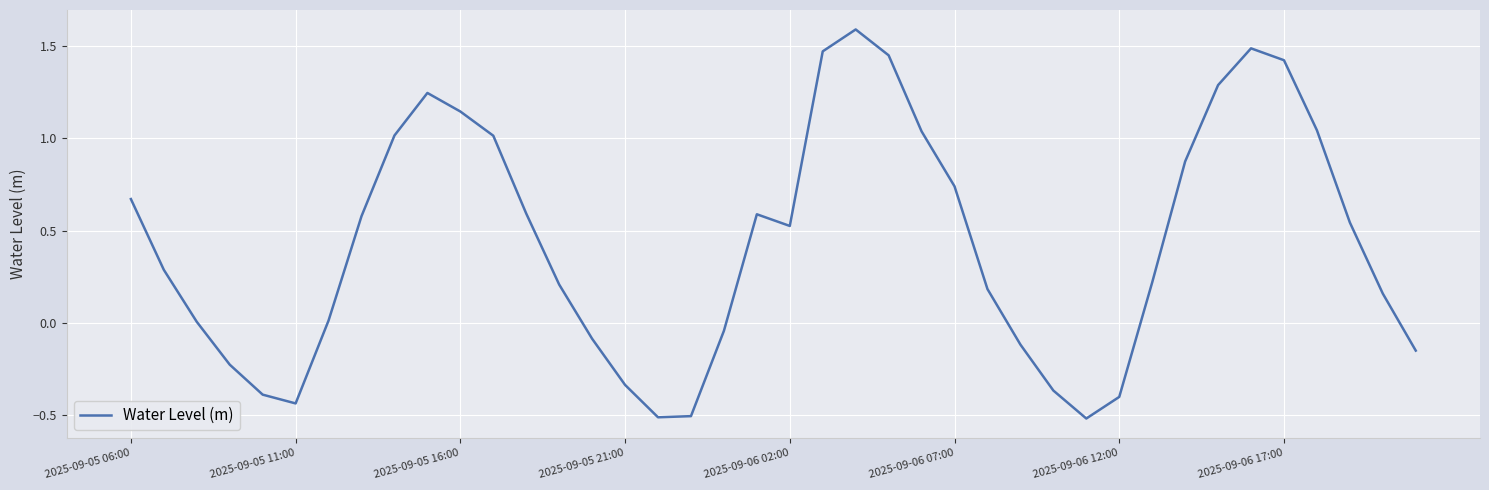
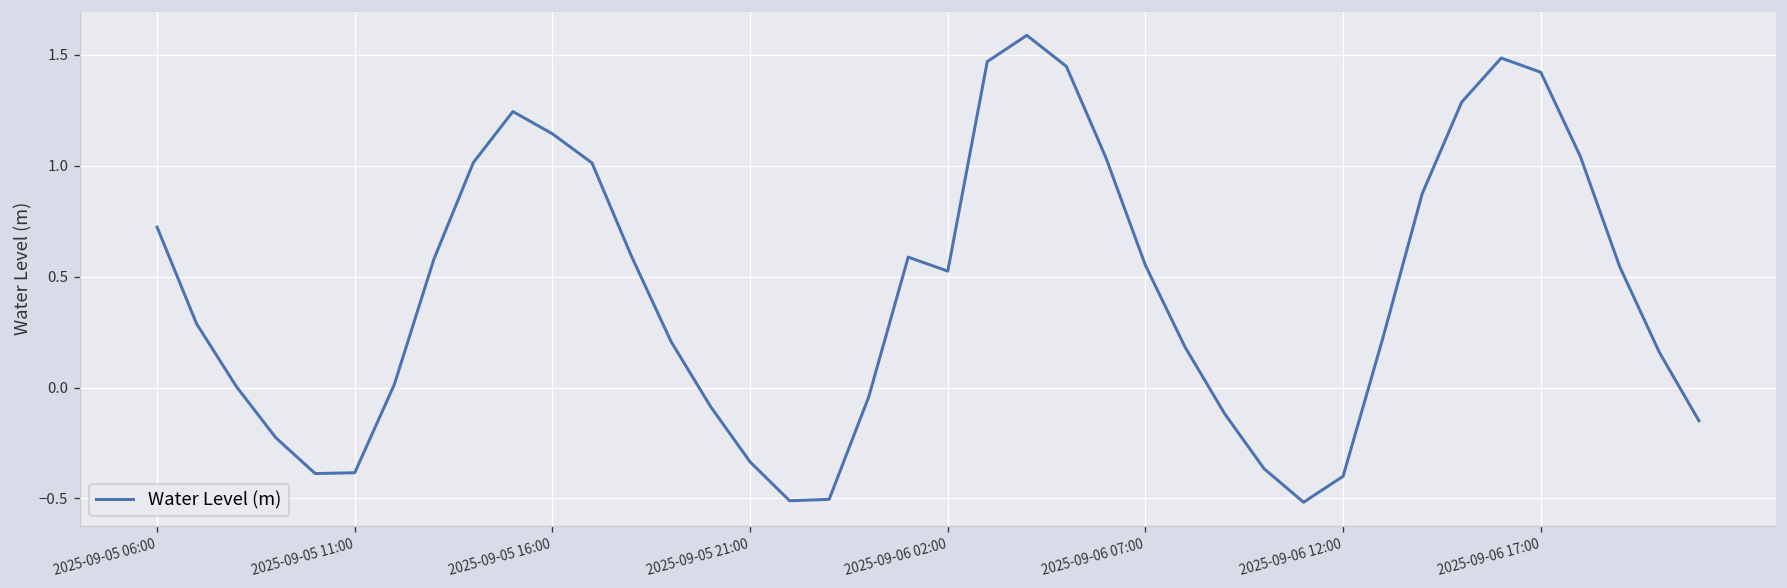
  {
-   "2025-09-05 06:00": 0.67,
-   "2025-09-05 11:00": -0.44,
+   "2025-09-05 06:00": 0.72,
+   "2025-09-05 11:00": -0.38,
    "2025-09-05 16:00": 1.14,
    "2025-09-05 21:00": -0.34,
    "2025-09-06 02:00": 0.52,
-   "2025-09-06 07:00": 0.74,
+   "2025-09-06 07:00": 0.55,
    "2025-09-06 12:00": -0.40,
    "2025-09-06 17:00": 1.42
  }
